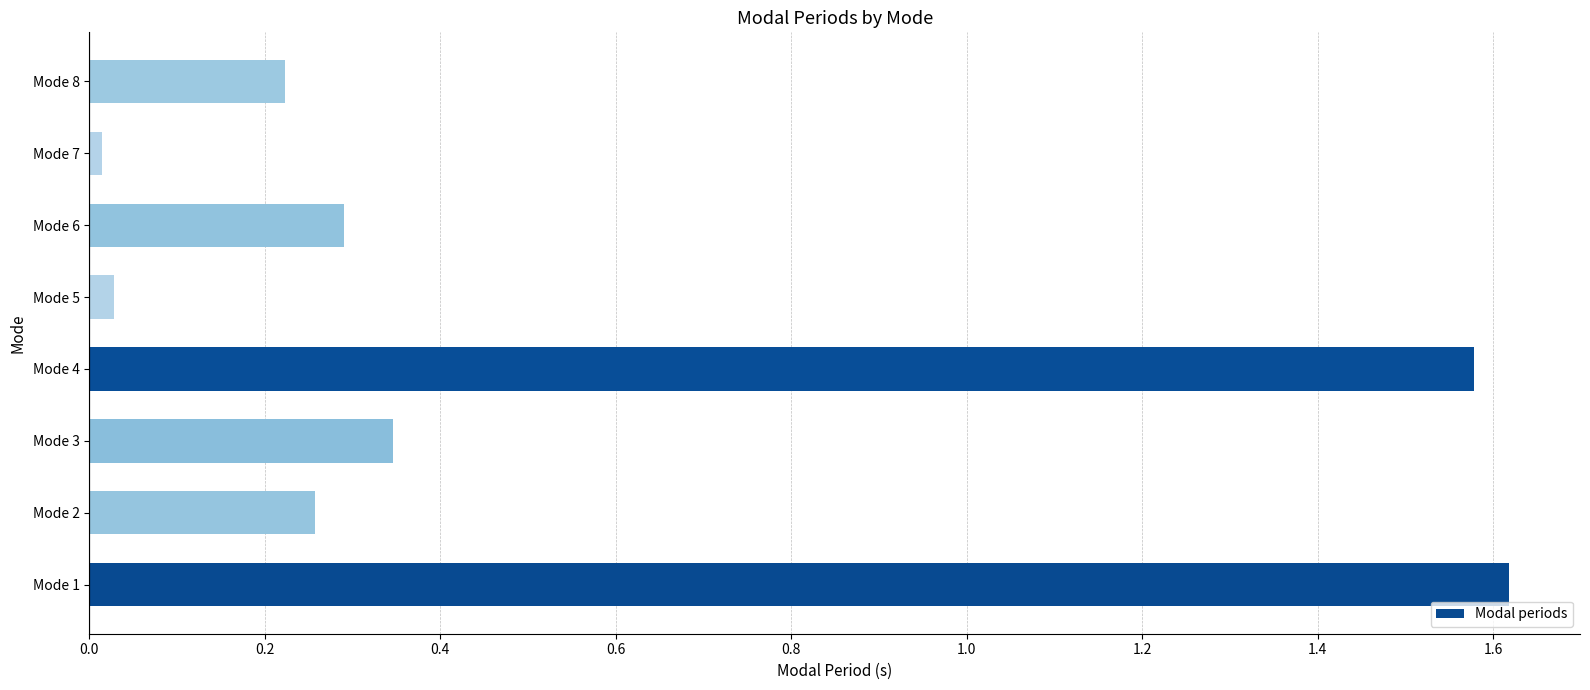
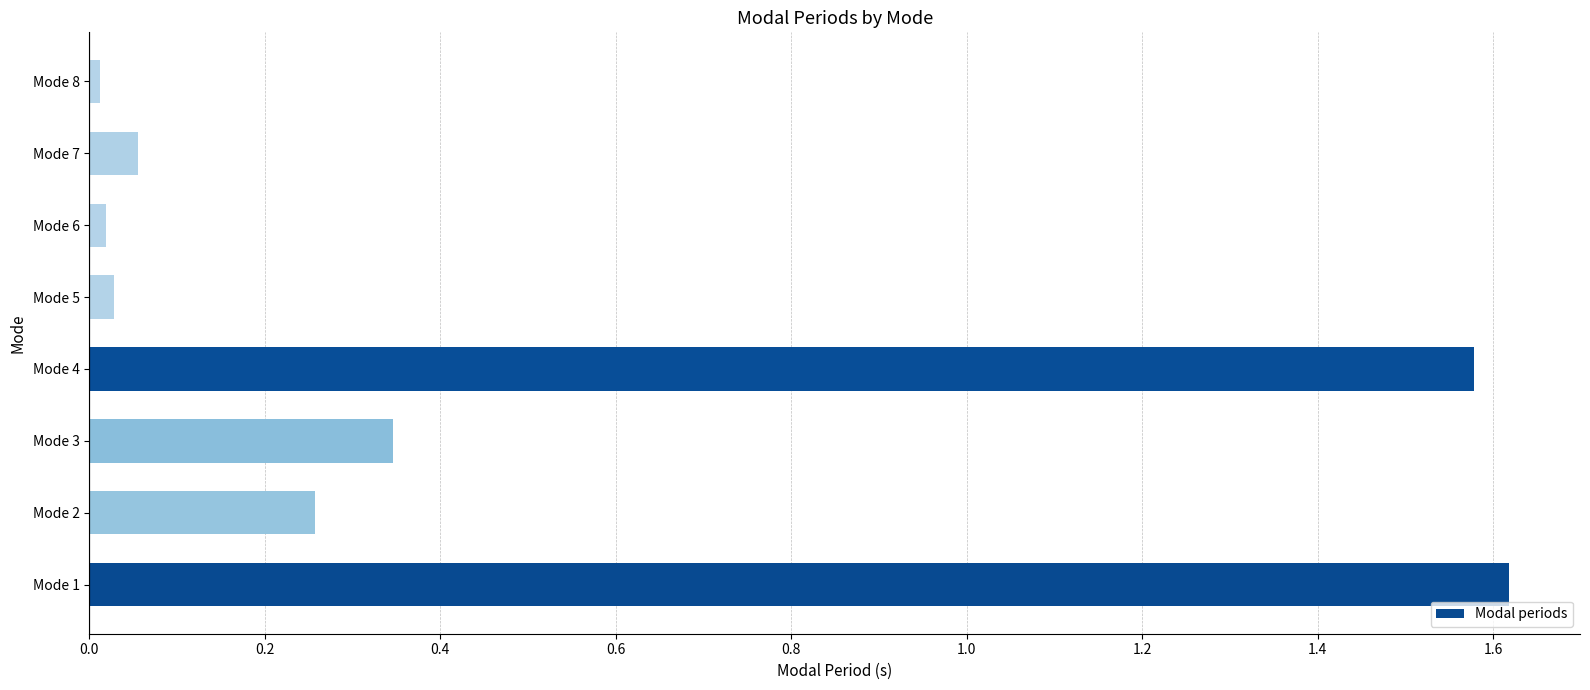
  {
-   "Mode 8": 0.22,
-   "Mode 7": 0.01,
-   "Mode 6": 0.29,
+   "Mode 8": 0.01,
+   "Mode 7": 0.05,
+   "Mode 6": 0.02,
    "Mode 5": 0.03,
    "Mode 4": 1.58,
    "Mode 3": 0.35,
    "Mode 2": 0.26,
    "Mode 1": 1.62
  }
